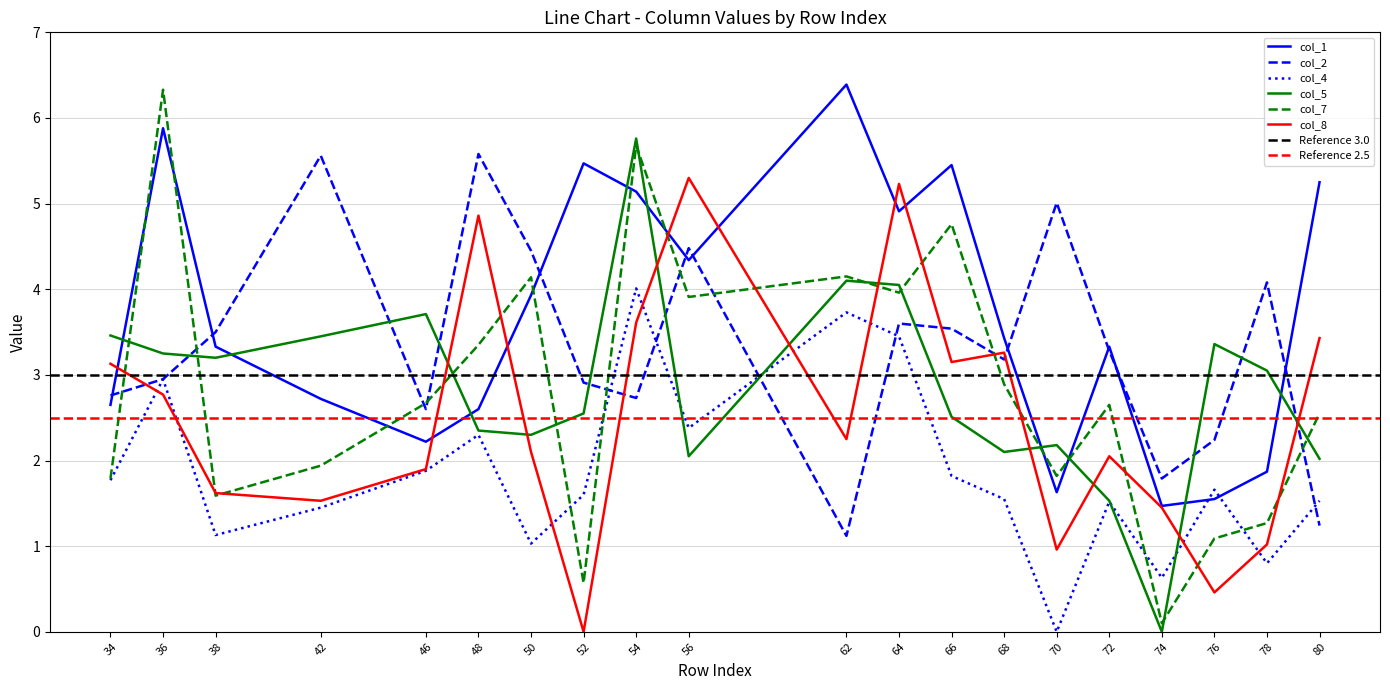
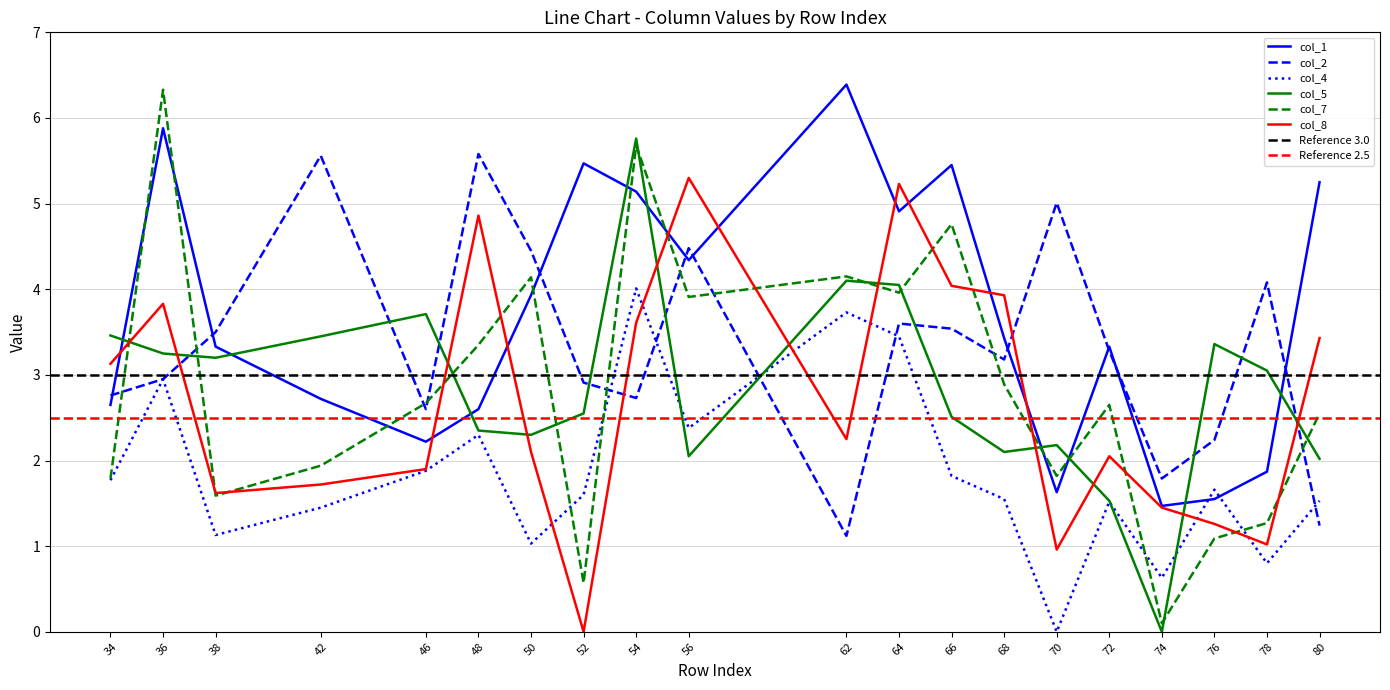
  {
    "col_8": {
      "34": 3.1,
-     "36": 2.8,
-     "42": 1.5,
+     "36": 3.8,
+     "42": 1.7,
      "48": 4.9,
      "50": 2.1,
      "52": 0.0,
      "54": 3.6,
      "56": 5.3,
      "62": 2.3,
      "64": 5.2,
-     "66": 3.2,
-     "68": 3.3,
+     "66": 4.0,
+     "68": 3.9,
      "70": 1.0,
      "72": 2.1,
-     "76": 0.5,
+     "76": 1.3,
      "78": 1.0,
      "80": 3.4
    }
  }
